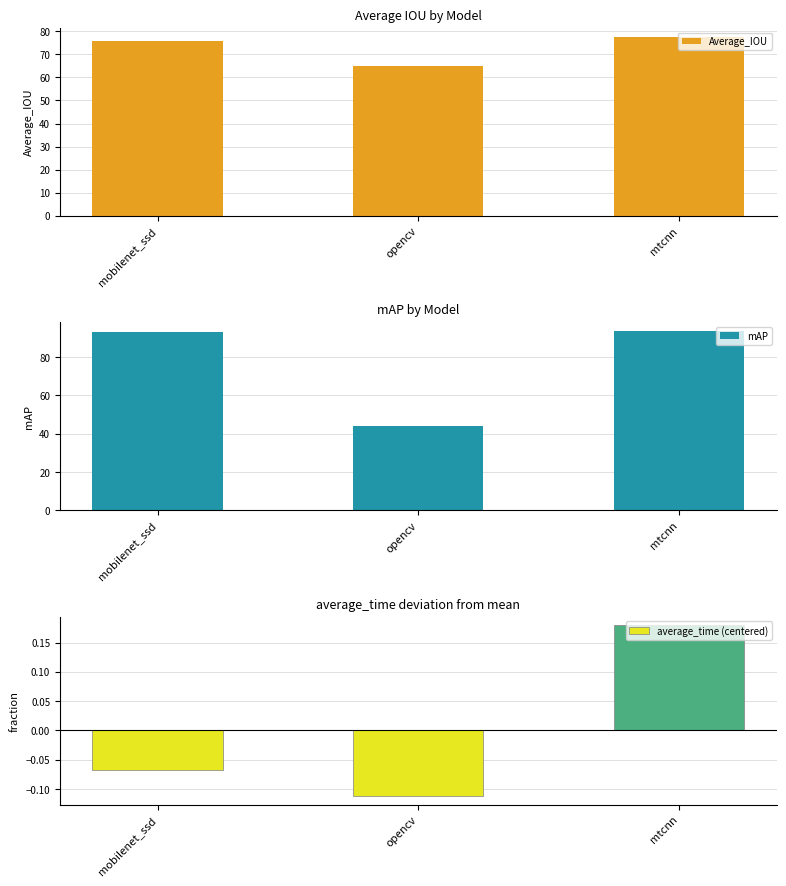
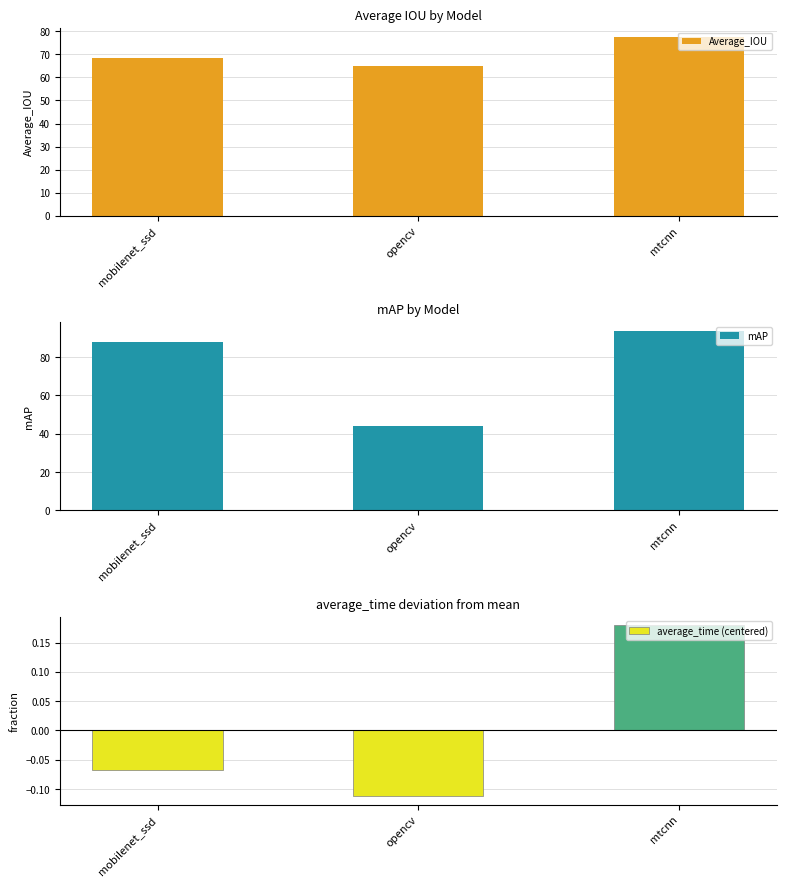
  {
    "Average IOU by Model": {
-     "mobilenet_ssd": 76,
+     "mobilenet_ssd": 69,
      "opencv": 65
    },
    "mAP by Model": {
-     "mobilenet_ssd": 93,
+     "mobilenet_ssd": 88,
      "opencv": 44,
      "mtcnn": 94
    },
    "average_time deviation from mean": {
      "mobilenet_ssd": -0.07,
      "opencv": -0.11
    }
  }
